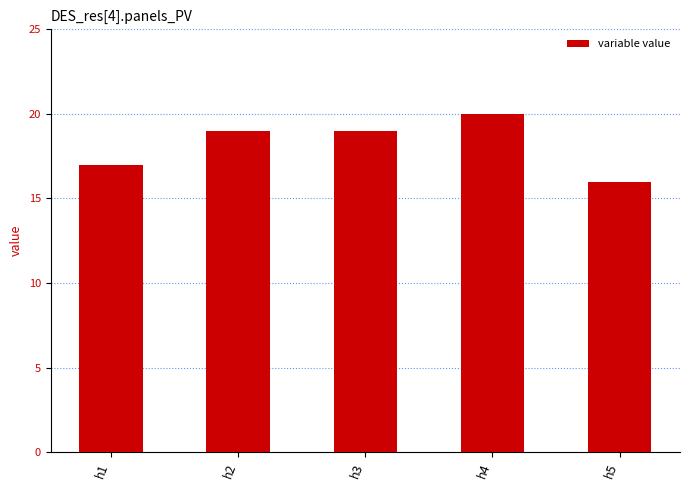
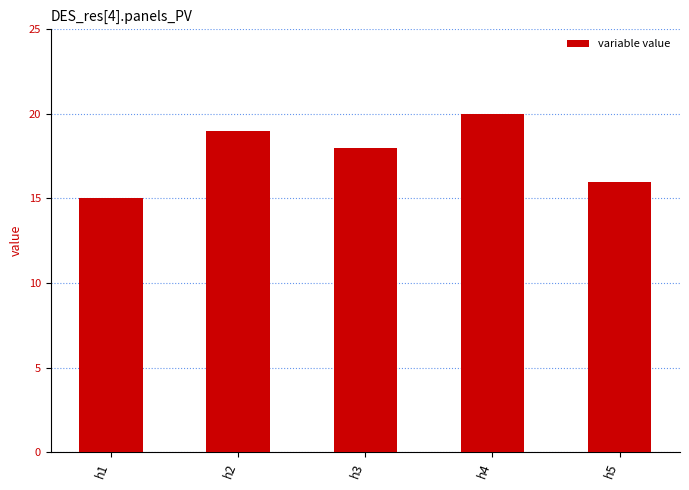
  {
-   "h1": 17,
+   "h1": 15,
    "h2": 19,
-   "h3": 19,
+   "h3": 18,
    "h4": 20,
    "h5": 16
  }
